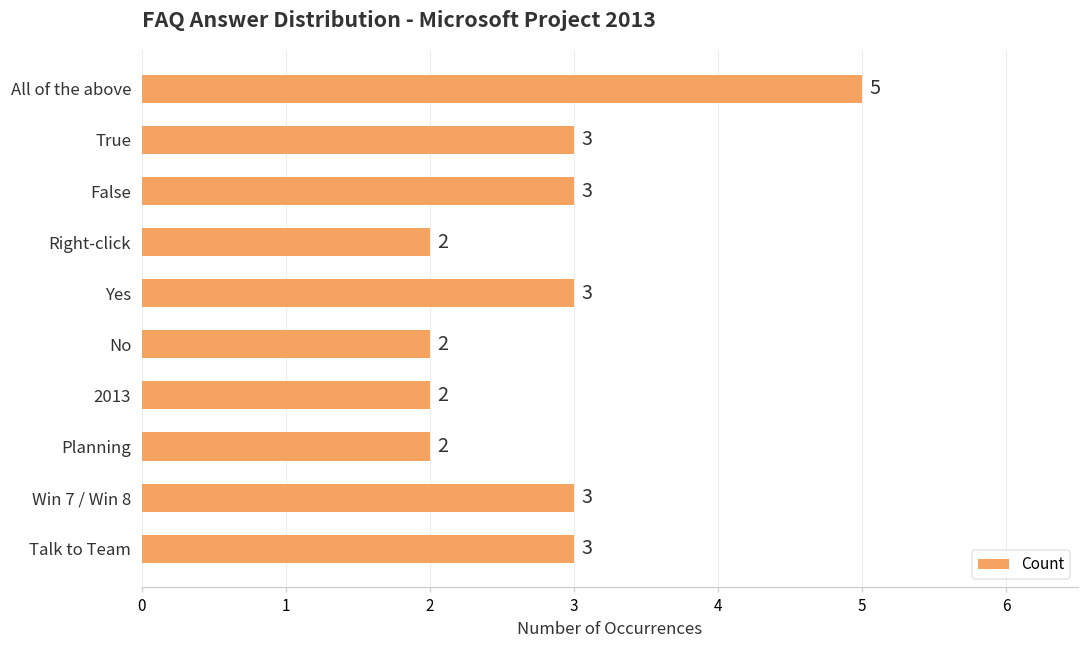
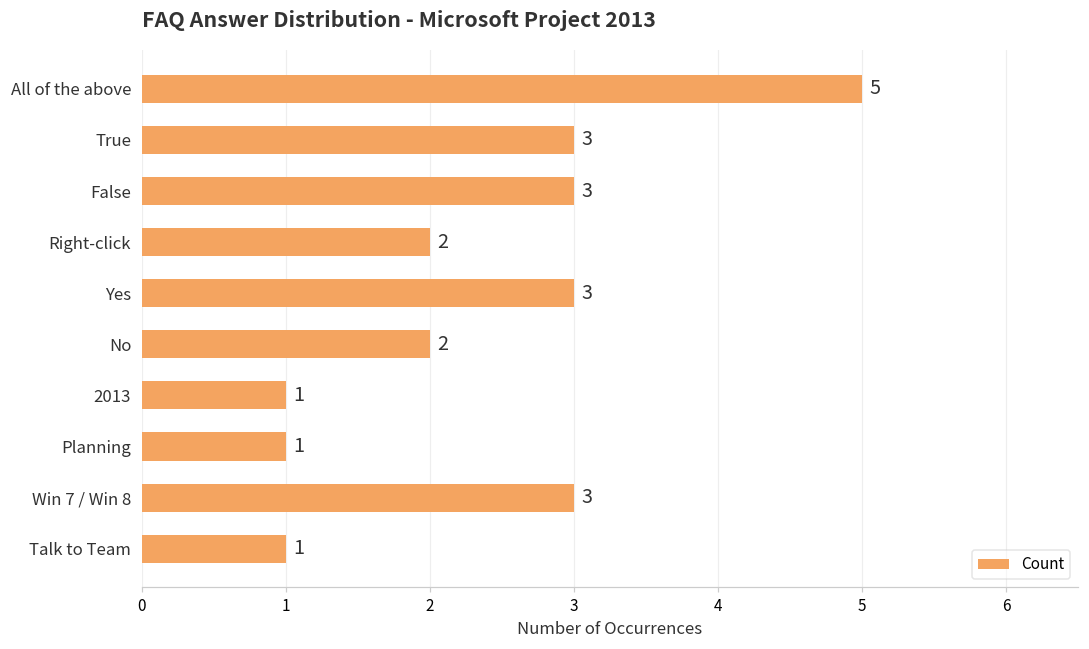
  {
    "All of the above": 5,
    "True": 3,
    "False": 3,
    "Right-click": 2,
    "Yes": 3,
    "No": 2,
-   "2013": 2,
-   "Planning": 2,
+   "2013": 1,
+   "Planning": 1,
    "Win 7 / Win 8": 3,
-   "Talk to Team": 3
+   "Talk to Team": 1
  }
